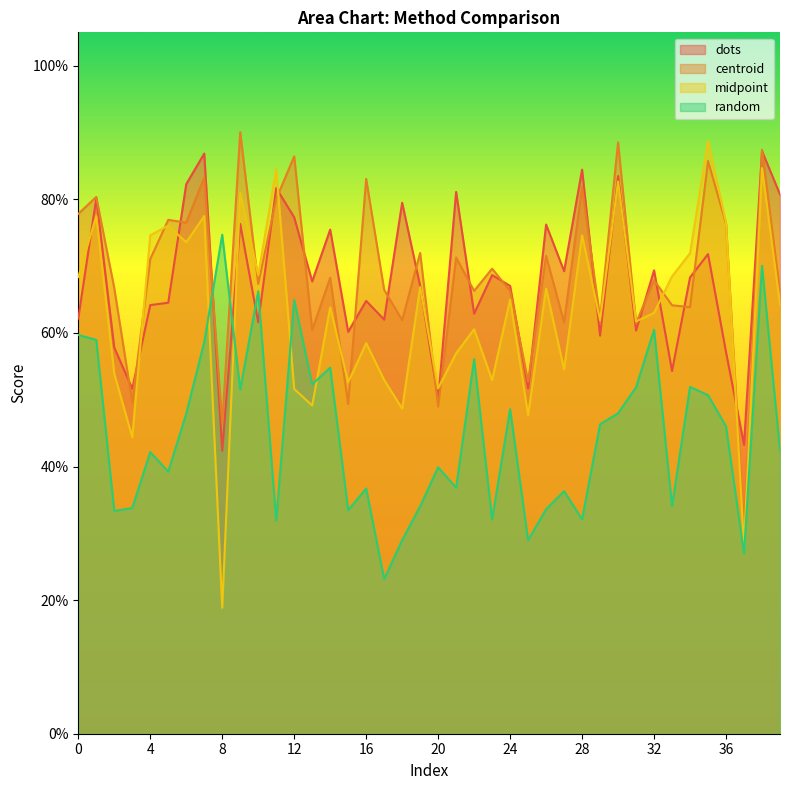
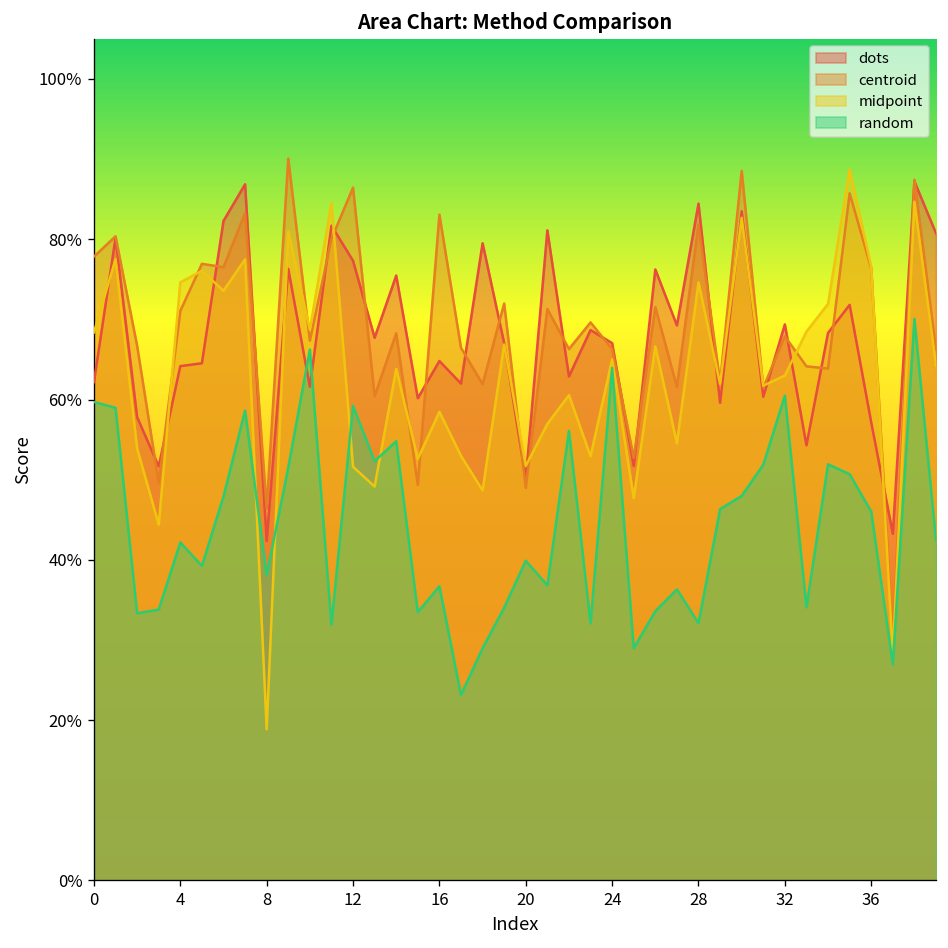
  {
    "random": {
      "0": "60%",
      "4": "42%",
-     "8": "75%",
-     "12": "65%",
+     "8": "38%",
+     "12": "59%",
      "16": "37%",
      "20": "40%",
-     "24": "49%",
+     "24": "64%",
      "28": "32%",
      "32": "60%",
      "36": "46%"
    }
  }
